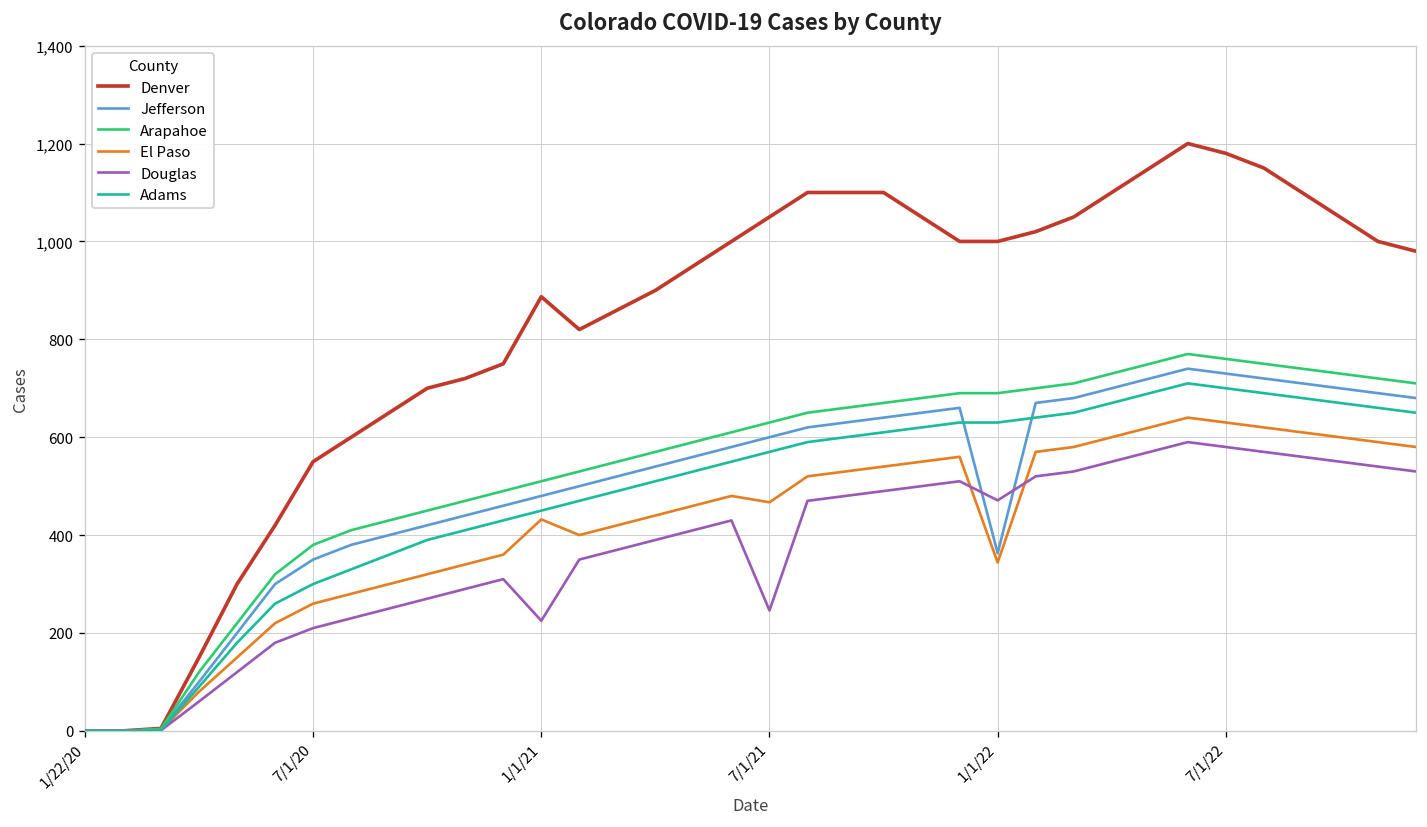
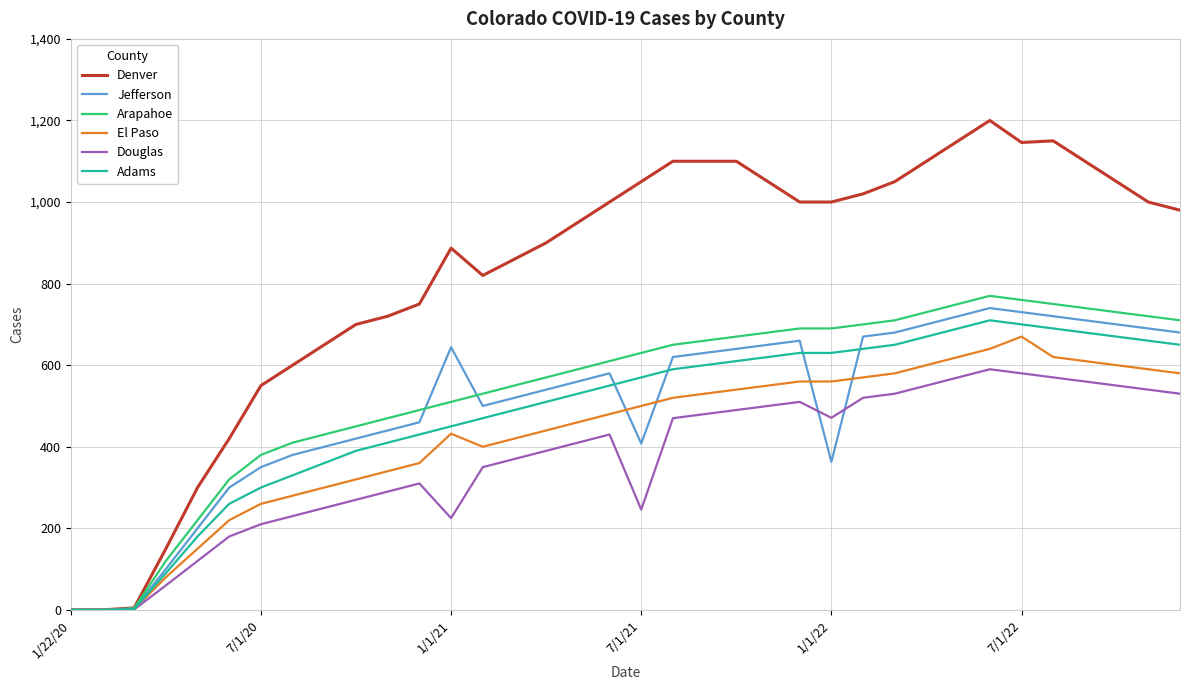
  {
    "Denver": {
      "7/1/20": "550",
      "1/1/21": "890",
      "7/1/21": "1,050",
      "1/1/22": "1,000",
-     "7/1/22": "1,180"
+     "7/1/22": "1,150"
    },
    "Jefferson": {
      "7/1/20": "350",
-     "1/1/21": "480",
-     "7/1/21": "600",
+     "1/1/21": "640",
+     "7/1/21": "410",
      "1/1/22": "360",
      "7/1/22": "730"
    },
    "El Paso": {
      "7/1/20": "260",
      "1/1/21": "430",
-     "7/1/21": "470",
-     "1/1/22": "340",
-     "7/1/22": "630"
+     "7/1/21": "500",
+     "1/1/22": "560",
+     "7/1/22": "670"
    },
    "Douglas": {
      "7/1/20": "210",
      "1/1/21": "230",
      "7/1/21": "250",
      "1/1/22": "470",
      "7/1/22": "580"
    }
  }
